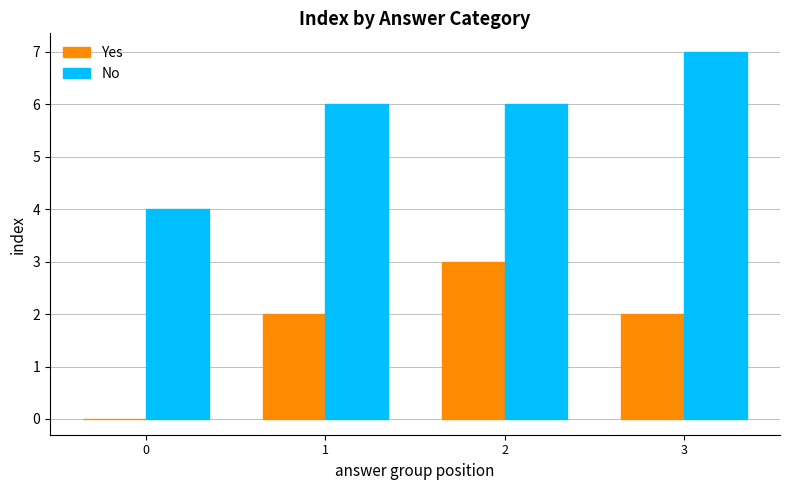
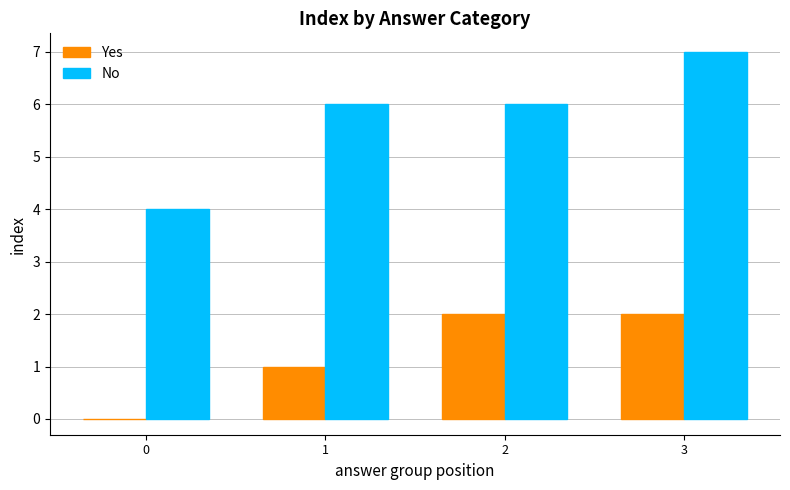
  {
    "Yes": {
      "0": 0,
-     "1": 2,
-     "2": 3,
+     "1": 1,
+     "2": 2,
      "3": 2
    },
    "No": {
      "0": 4,
      "1": 6,
      "2": 6,
      "3": 7
    }
  }
